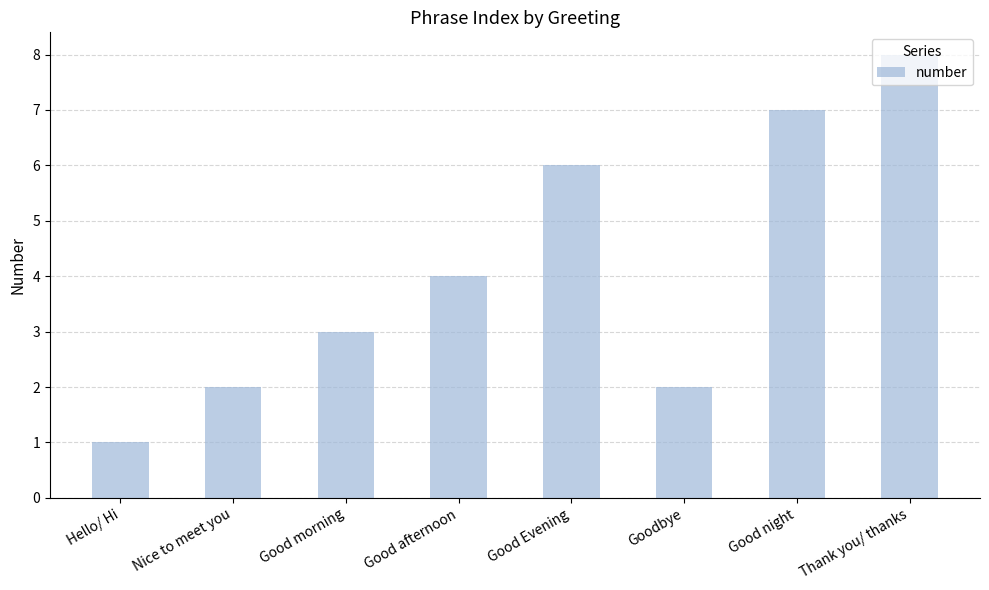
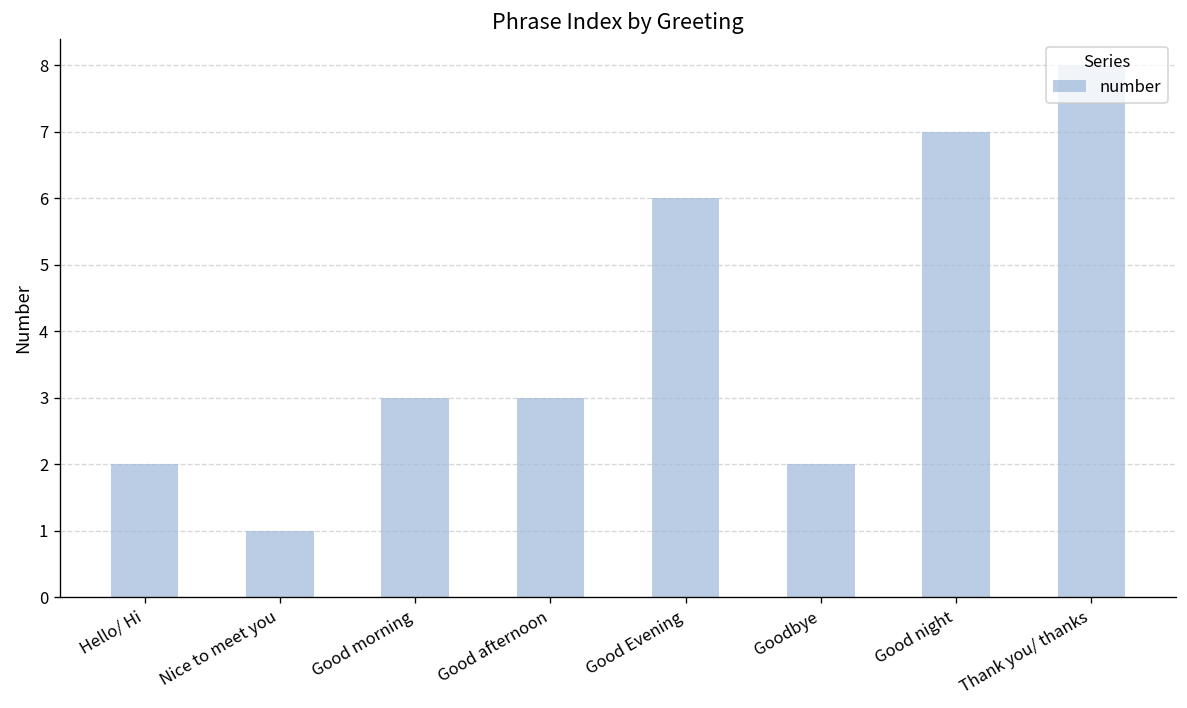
  {
-   "Hello/ Hi": 1,
-   "Nice to meet you": 2,
+   "Hello/ Hi": 2,
+   "Nice to meet you": 1,
    "Good morning": 3,
-   "Good afternoon": 4,
+   "Good afternoon": 3,
    "Good Evening": 6,
    "Goodbye": 2,
    "Good night": 7
  }
